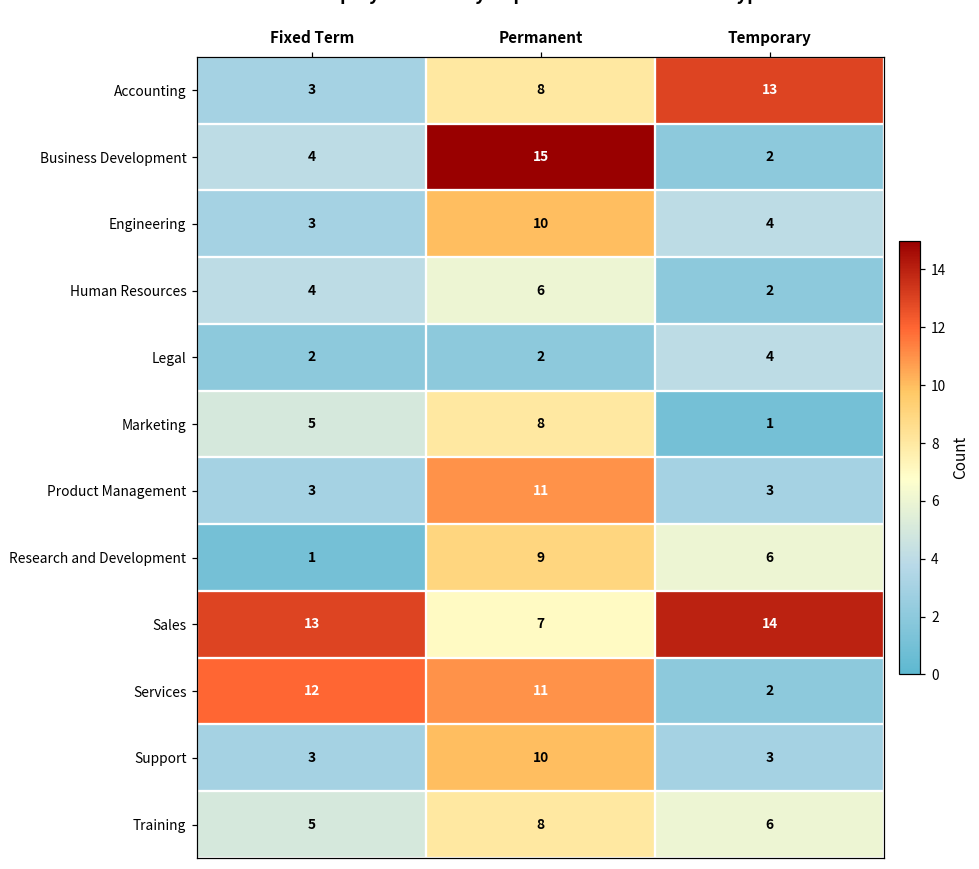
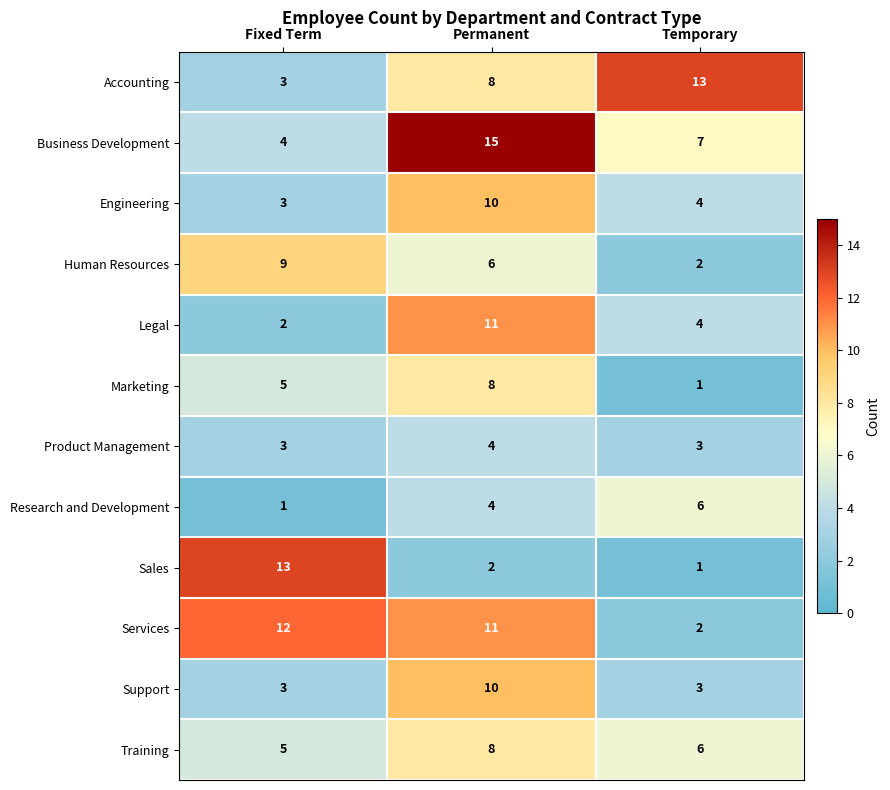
  {
    "Accounting": {
      "Fixed Term": 3,
      "Permanent": 8,
      "Temporary": 13
    },
    "Business Development": {
      "Fixed Term": 4,
      "Permanent": 15,
-     "Temporary": 2
+     "Temporary": 7
    },
    "Engineering": {
      "Fixed Term": 3,
      "Permanent": 10,
      "Temporary": 4
    },
    "Human Resources": {
-     "Fixed Term": 4,
+     "Fixed Term": 9,
      "Permanent": 6,
      "Temporary": 2
    },
    "Legal": {
      "Fixed Term": 2,
-     "Permanent": 2,
+     "Permanent": 11,
      "Temporary": 4
    },
    "Marketing": {
      "Fixed Term": 5,
      "Permanent": 8,
      "Temporary": 1
    },
    "Product Management": {
      "Fixed Term": 3,
-     "Permanent": 11,
+     "Permanent": 4,
      "Temporary": 3
    },
    "Research and Development": {
      "Fixed Term": 1,
-     "Permanent": 9,
+     "Permanent": 4,
      "Temporary": 6
    },
    "Sales": {
      "Fixed Term": 13,
-     "Permanent": 7,
-     "Temporary": 14
+     "Permanent": 2,
+     "Temporary": 1
    },
    "Services": {
      "Fixed Term": 12,
      "Permanent": 11,
      "Temporary": 2
    },
    "Support": {
      "Fixed Term": 3,
      "Permanent": 10,
      "Temporary": 3
    },
    "Training": {
      "Fixed Term": 5,
      "Permanent": 8,
      "Temporary": 6
    }
  }
